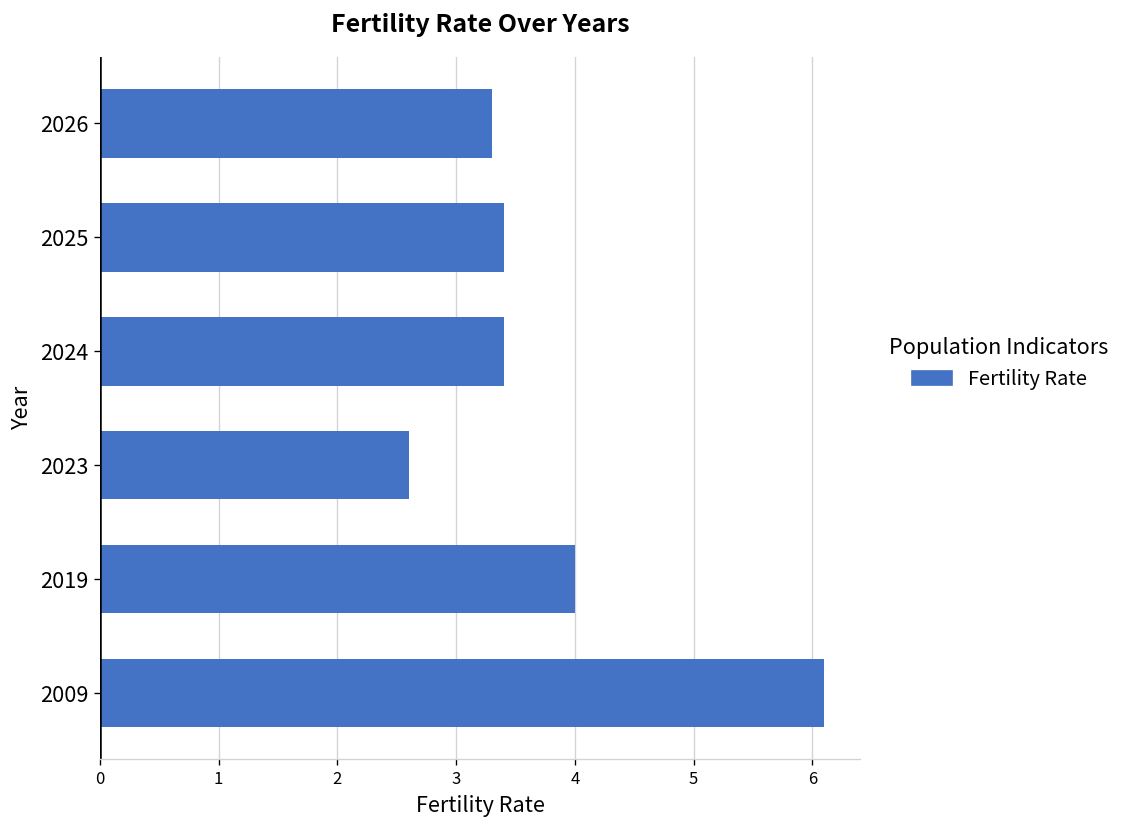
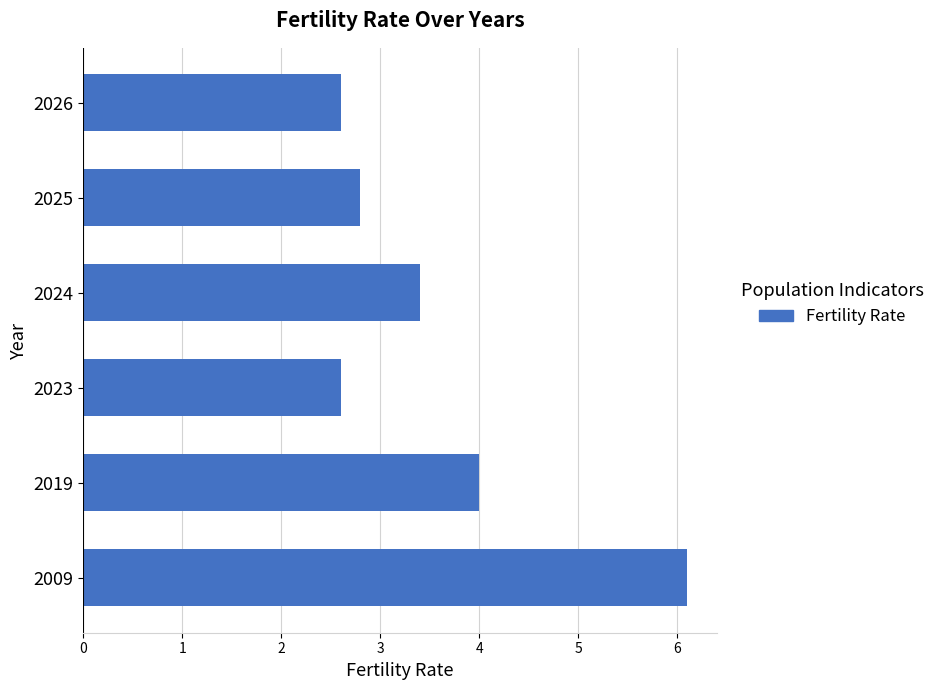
  {
-   "2026": 3.3,
-   "2025": 3.4,
+   "2026": 2.6,
+   "2025": 2.8,
    "2024": 3.4,
    "2023": 2.6,
    "2019": 4.0,
    "2009": 6.1
  }
